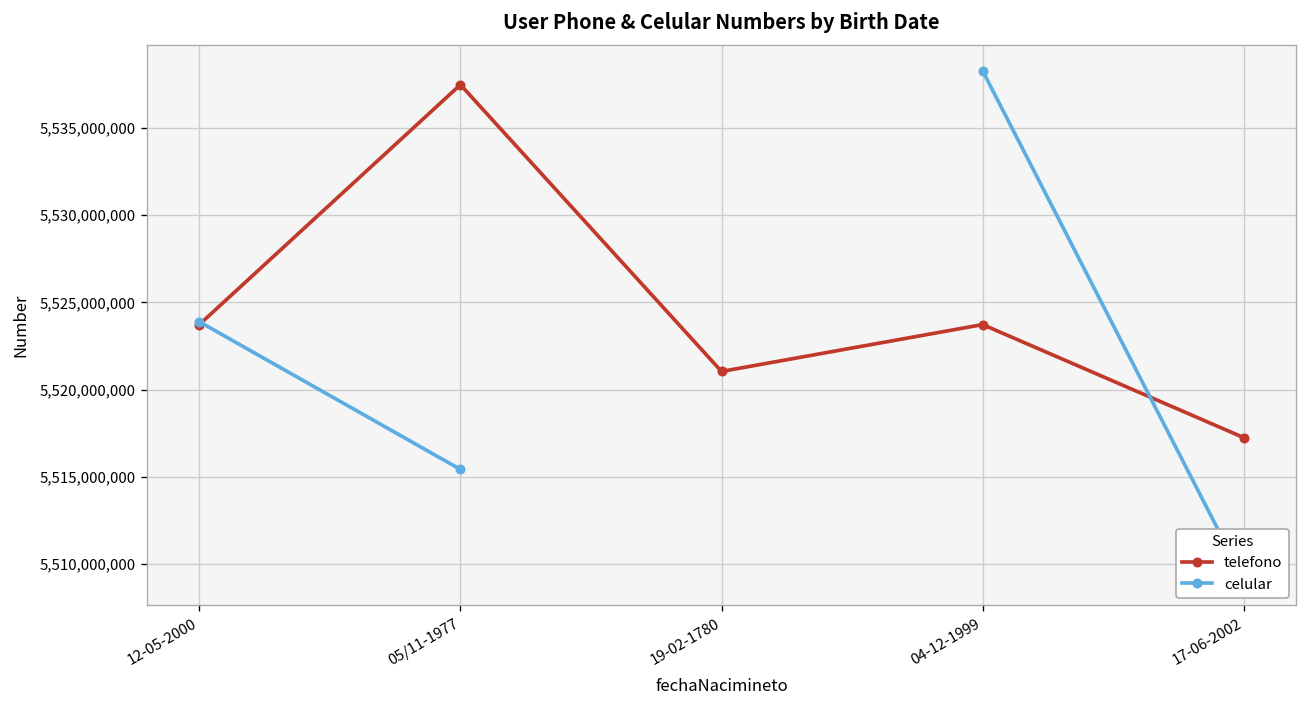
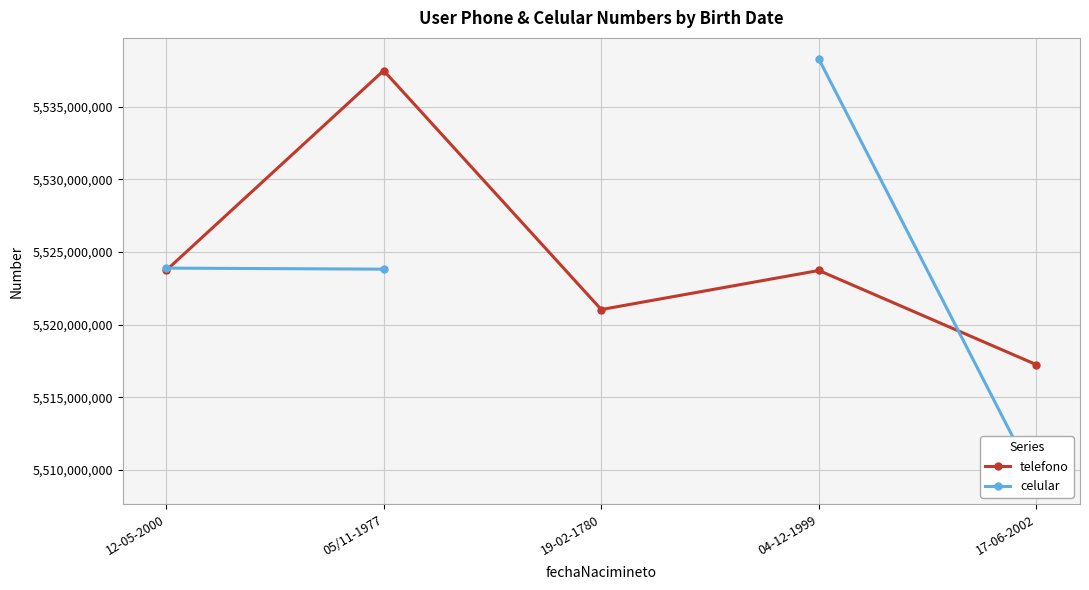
  {
    "telefono": {
      "05/11-1977": "5,537,500,000",
      "19-02-1780": "5,521,000,000",
      "04-12-1999": "5,523,700,000",
      "17-06-2002": "5,517,200,000"
    },
    "celular": {
-     "05/11-1977": "5,515,400,000",
+     "05/11-1977": "5,523,800,000",
      "04-12-1999": "5,538,300,000"
    }
  }
